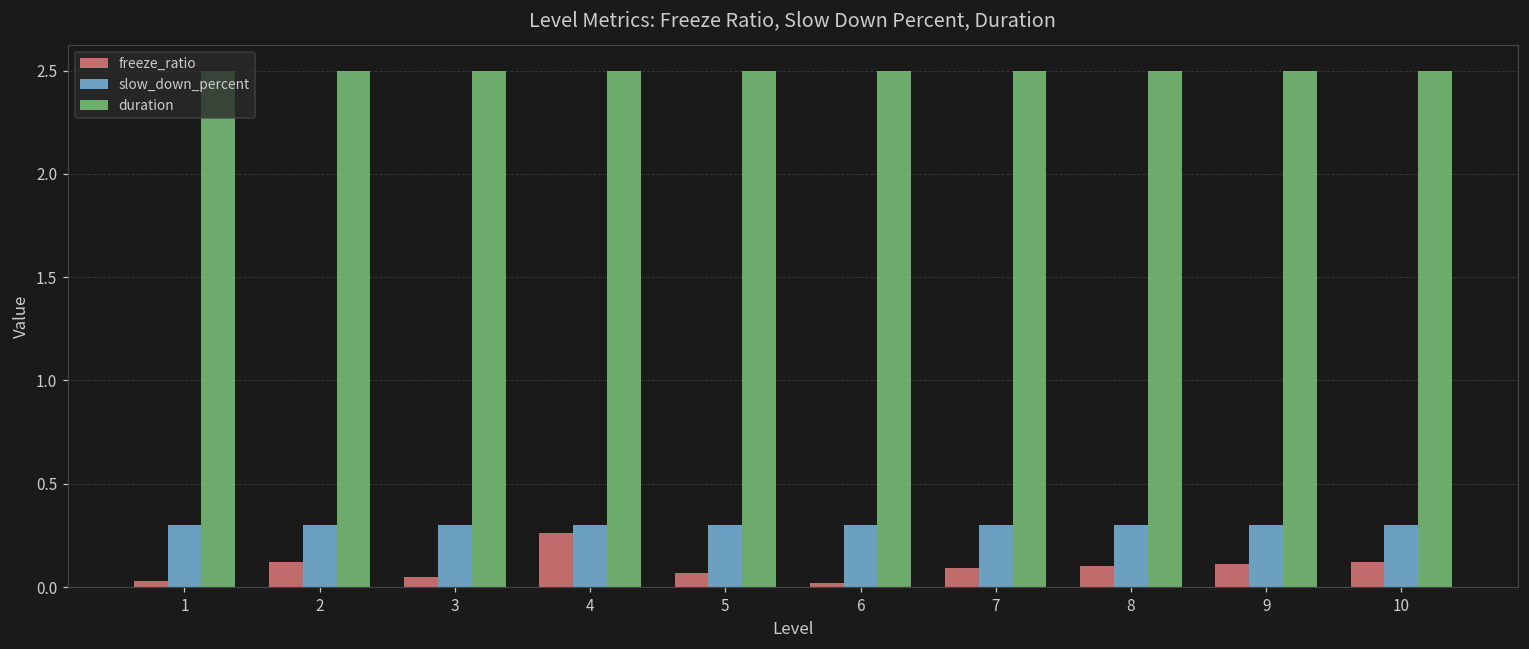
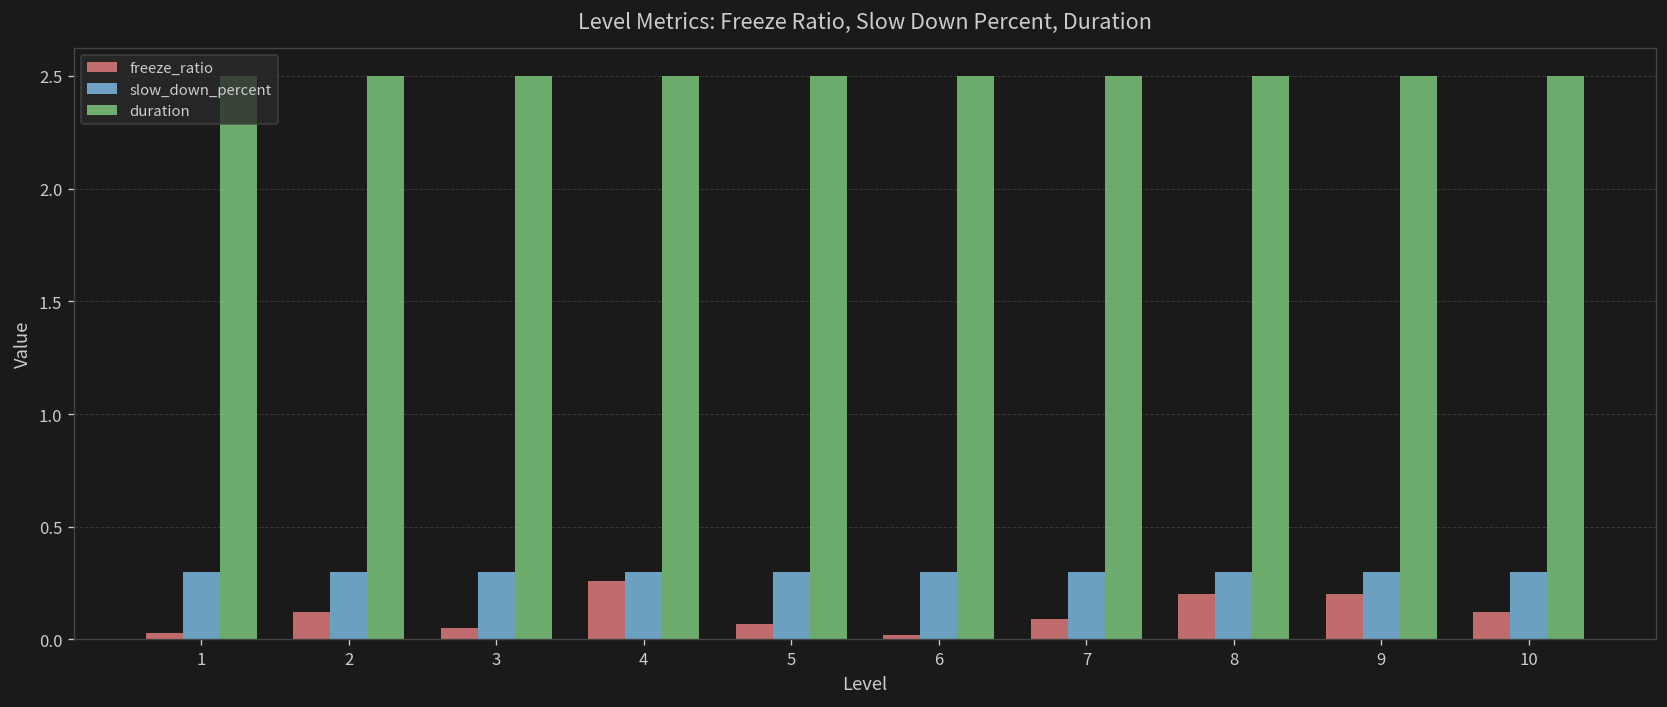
  {
    "freeze_ratio": {
      "1": 0.03,
      "2": 0.12,
      "3": 0.05,
      "4": 0.26,
      "5": 0.07,
      "6": 0.02,
      "7": 0.09,
-     "8": 0.1,
-     "9": 0.11,
+     "8": 0.2,
+     "9": 0.20,
      "10": 0.12
    },
    "slow_down_percent": {
      "1": 0.30,
      "2": 0.30,
      "3": 0.30,
      "4": 0.30,
      "5": 0.30,
      "6": 0.30,
      "7": 0.30,
      "8": 0.30,
      "9": 0.30,
      "10": 0.30
    },
    "duration": {
      "2": 2.50,
      "3": 2.50,
      "4": 2.50,
      "5": 2.50,
      "6": 2.50,
      "7": 2.50,
      "8": 2.50,
      "9": 2.50,
      "10": 2.50
    }
  }
